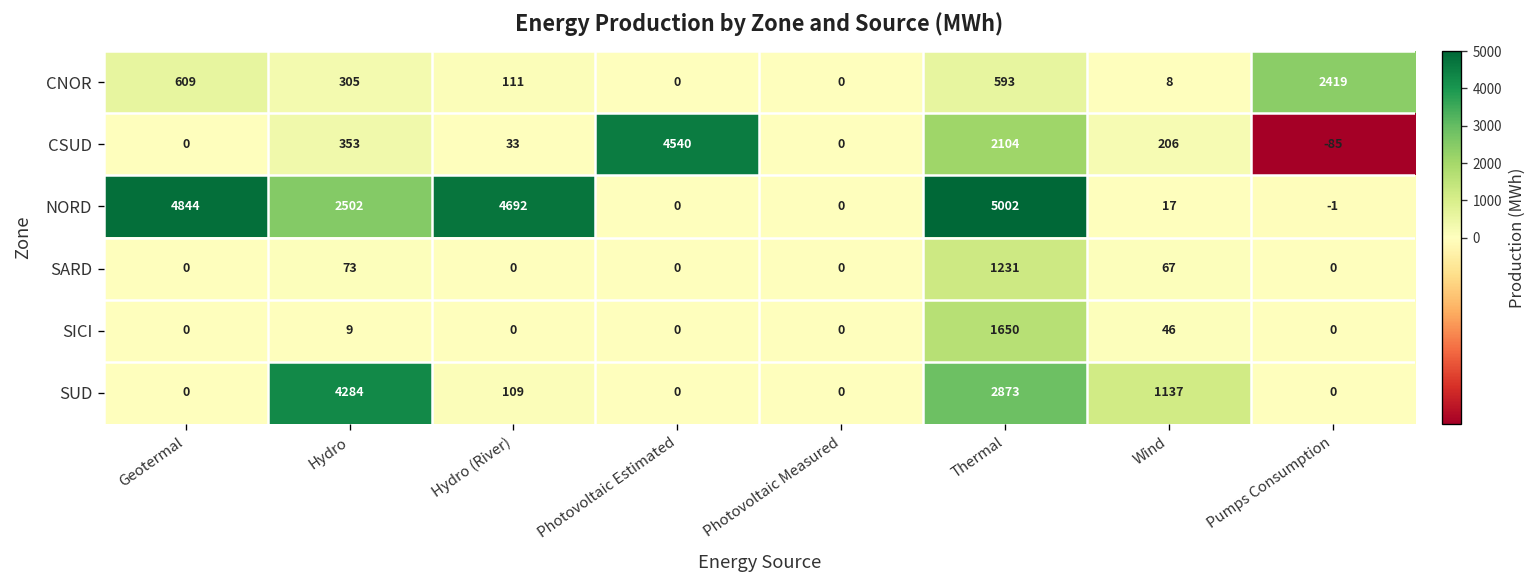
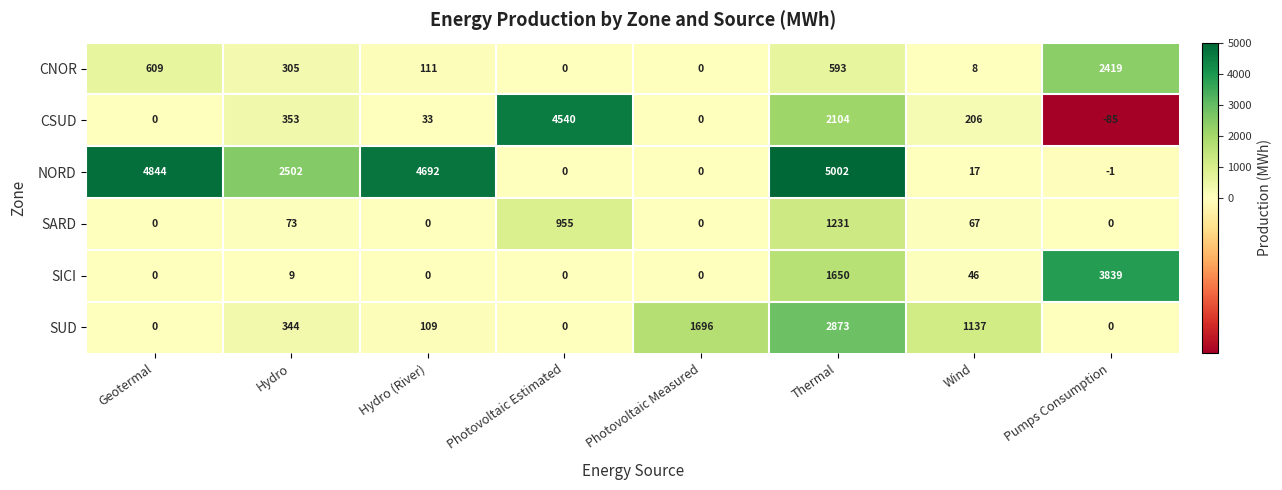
  {
    "CNOR": {
      "Geotermal": 609,
      "Hydro": 305,
      "Hydro (River)": 111,
      "Photovoltaic Estimated": 0,
      "Photovoltaic Measured": 0,
      "Thermal": 593,
      "Wind": 8,
      "Pumps Consumption": 2419
    },
    "CSUD": {
      "Geotermal": 0,
      "Hydro": 353,
      "Hydro (River)": 33,
      "Photovoltaic Estimated": 4540,
      "Photovoltaic Measured": 0,
      "Thermal": 2104,
      "Wind": 206,
      "Pumps Consumption": -85
    },
    "NORD": {
      "Geotermal": 4844,
      "Hydro": 2502,
      "Hydro (River)": 4692,
      "Photovoltaic Estimated": 0,
      "Photovoltaic Measured": 0,
      "Thermal": 5002,
      "Wind": 17,
      "Pumps Consumption": -1
    },
    "SARD": {
      "Geotermal": 0,
      "Hydro": 73,
      "Hydro (River)": 0,
-     "Photovoltaic Estimated": 0,
+     "Photovoltaic Estimated": 955,
      "Photovoltaic Measured": 0,
      "Thermal": 1231,
      "Wind": 67,
      "Pumps Consumption": 0
    },
    "SICI": {
      "Geotermal": 0,
      "Hydro": 9,
      "Hydro (River)": 0,
      "Photovoltaic Estimated": 0,
      "Photovoltaic Measured": 0,
      "Thermal": 1650,
      "Wind": 46,
-     "Pumps Consumption": 0
+     "Pumps Consumption": 3839
    },
    "SUD": {
      "Geotermal": 0,
-     "Hydro": 4284,
+     "Hydro": 344,
      "Hydro (River)": 109,
      "Photovoltaic Estimated": 0,
-     "Photovoltaic Measured": 0,
+     "Photovoltaic Measured": 1696,
      "Thermal": 2873,
      "Wind": 1137,
      "Pumps Consumption": 0
    }
  }
